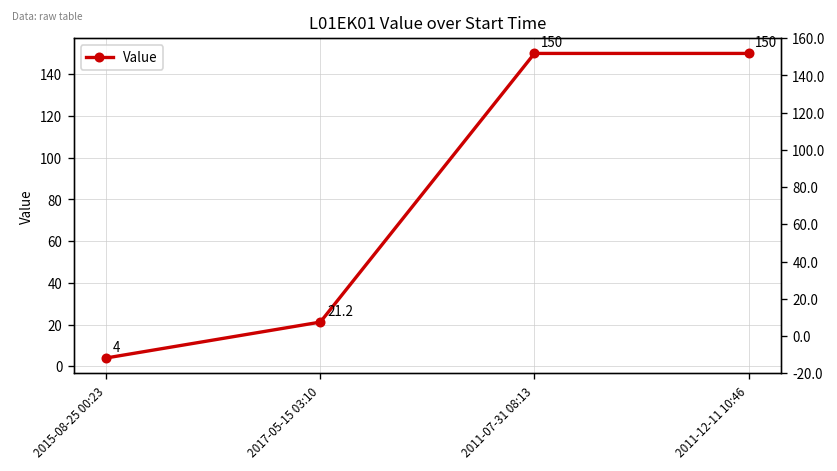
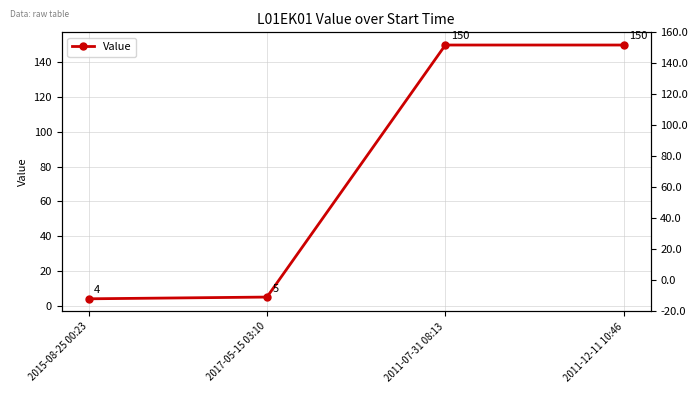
  {
    "2015-08-25 00:23": 4,
-   "2017-05-15 03:10": 21.2,
+   "2017-05-15 03:10": 5,
    "2011-07-31 08:13": 150,
    "2011-12-11 10:46": 150
  }
